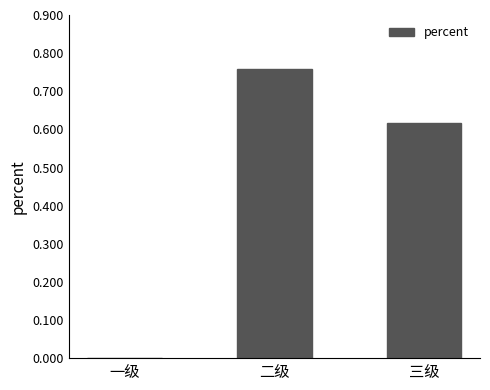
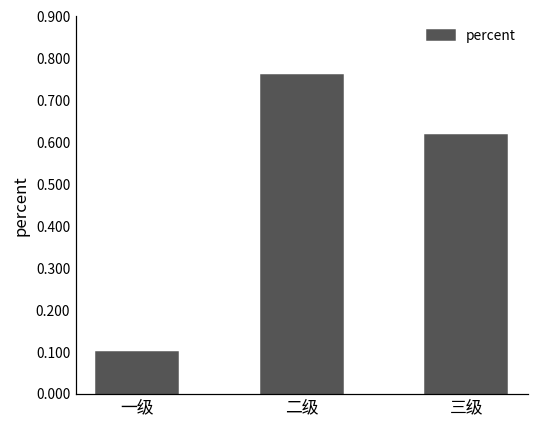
  {
-   "一级": 0.0,
+   "一级": 0.1,
    "二级": 0.76,
    "三级": 0.62
  }
